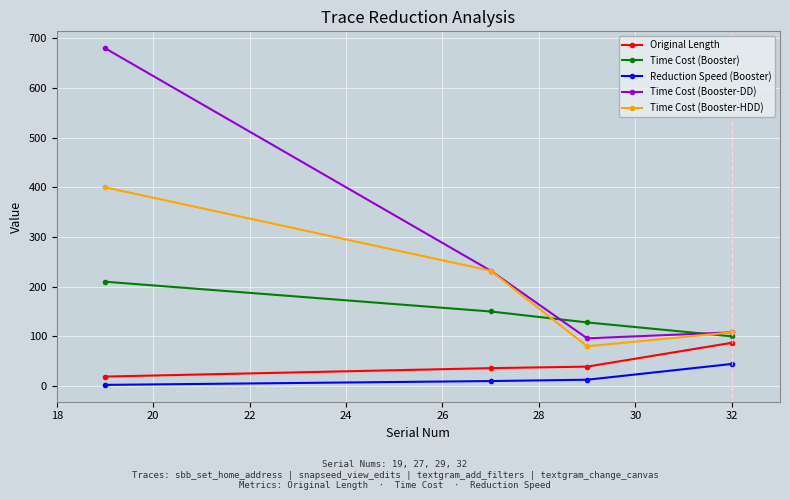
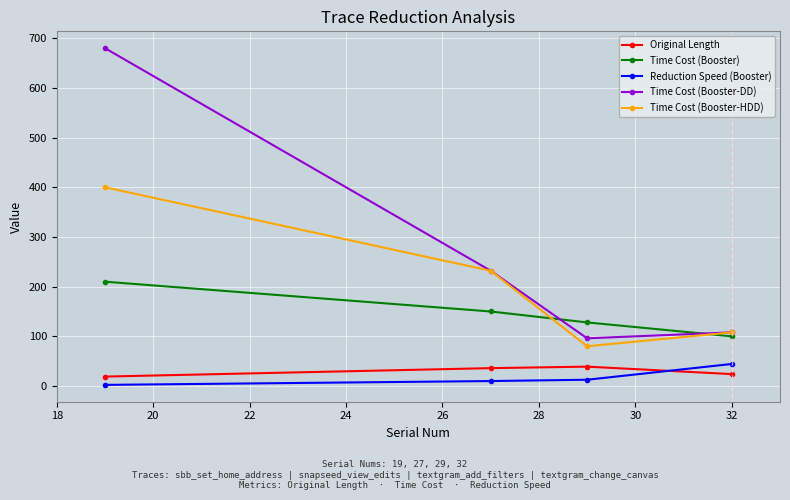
  {
    "Original Length": {
-     "32": 90
+     "32": 20
    },
    "Time Cost (Booster)": {
      "32": 100
    },
    "Reduction Speed (Booster)": {
      "32": 40
    }
  }
